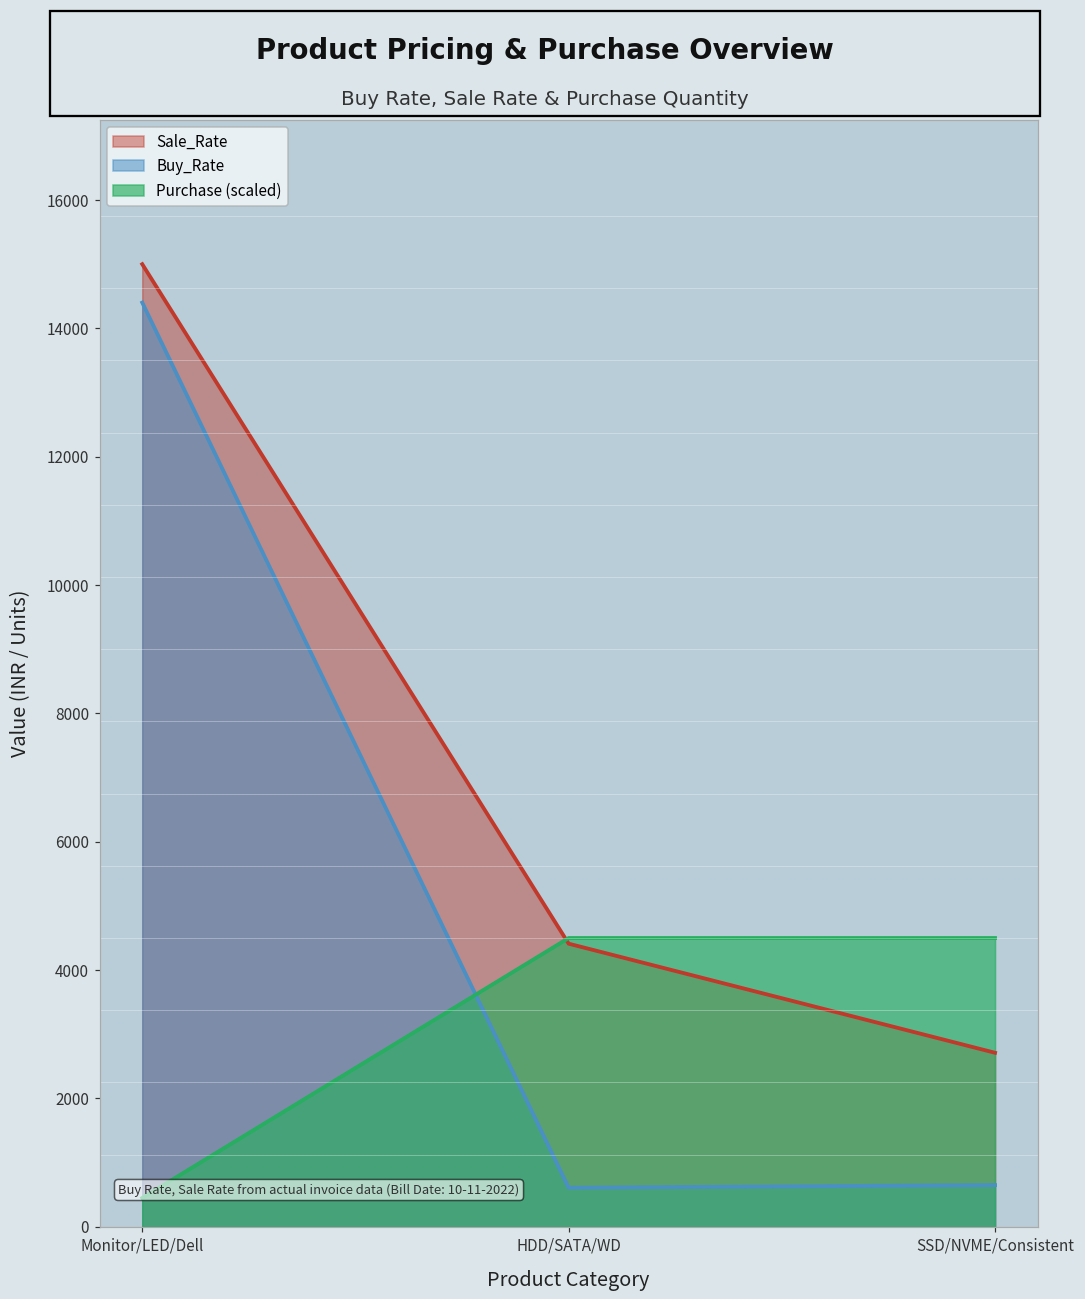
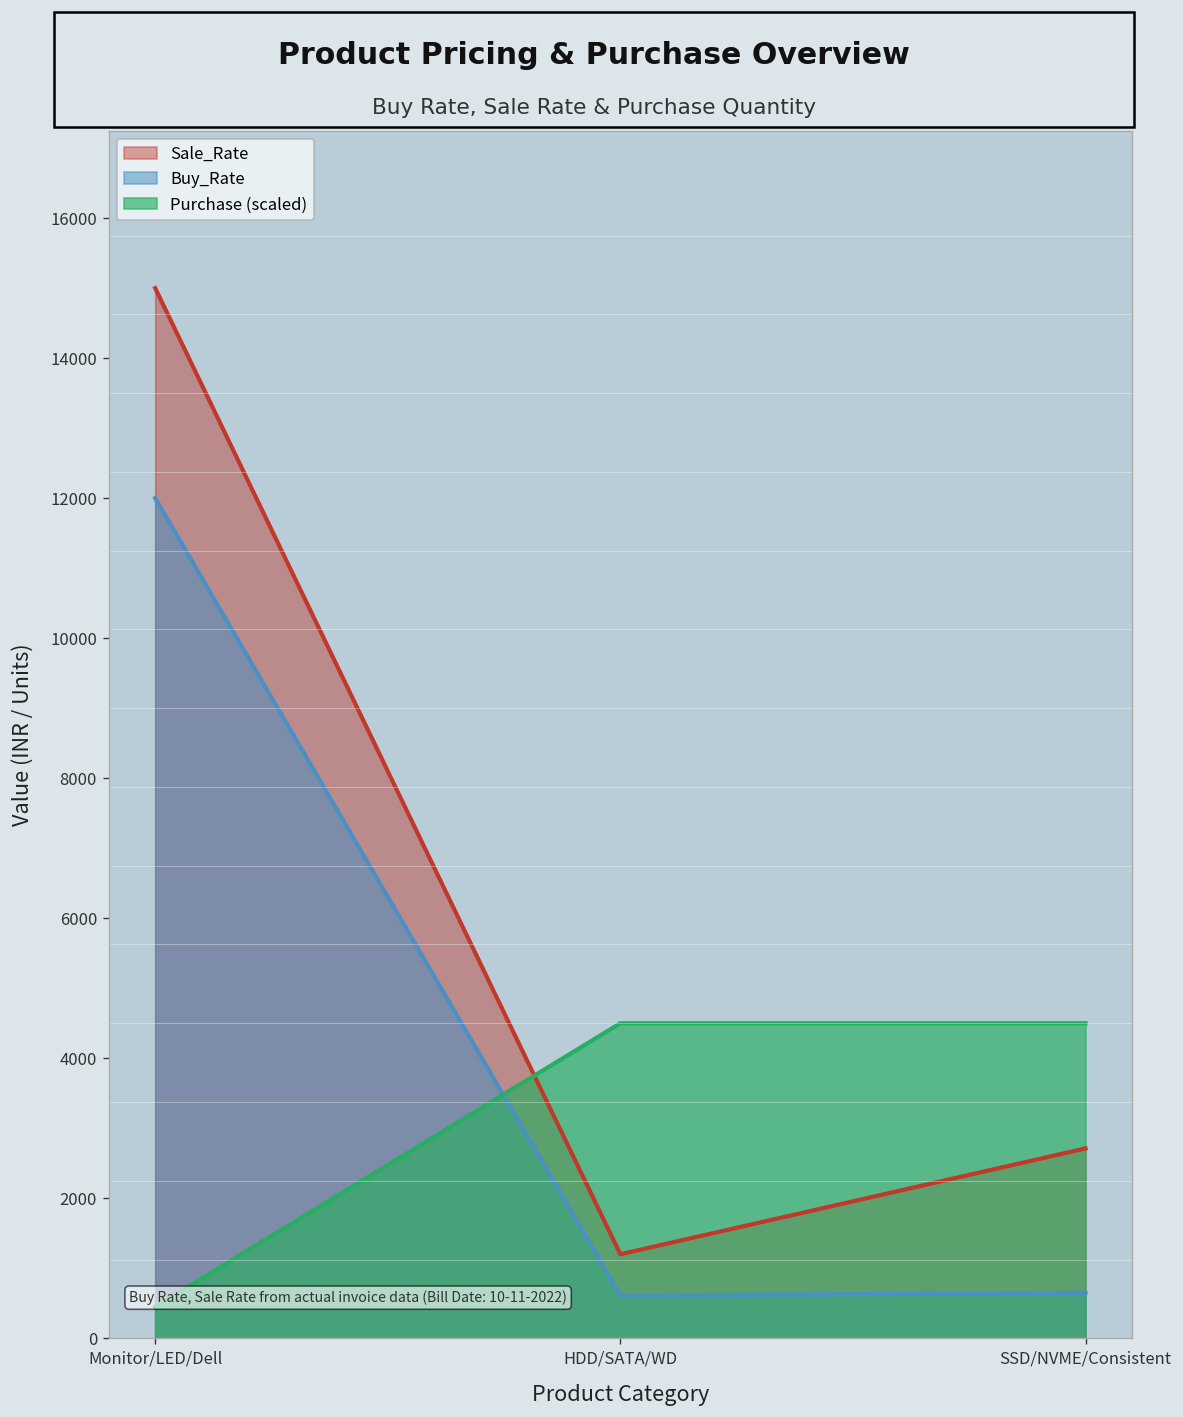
  {
    "Sale_Rate": {
      "Monitor/LED/Dell": 15000,
-     "HDD/SATA/WD": 4400,
+     "HDD/SATA/WD": 1200,
      "SSD/NVME/Consistent": 2700
    },
    "Buy_Rate": {
-     "Monitor/LED/Dell": 14400,
+     "Monitor/LED/Dell": 12000,
      "HDD/SATA/WD": 600,
      "SSD/NVME/Consistent": 700
    },
    "Purchase (scaled)": {
      "HDD/SATA/WD": 4500,
      "SSD/NVME/Consistent": 4500
    }
  }
